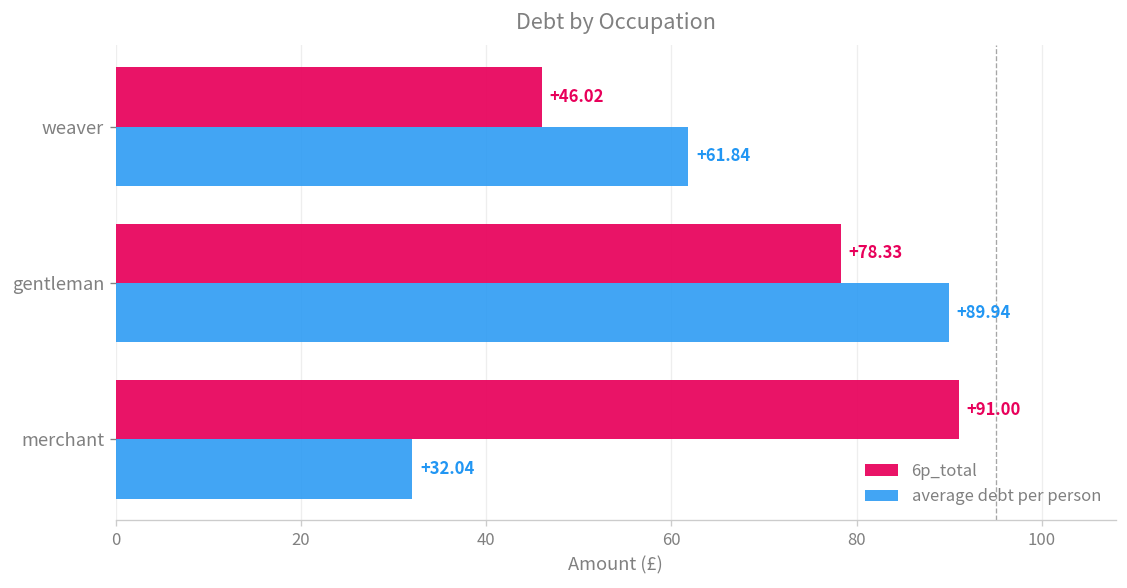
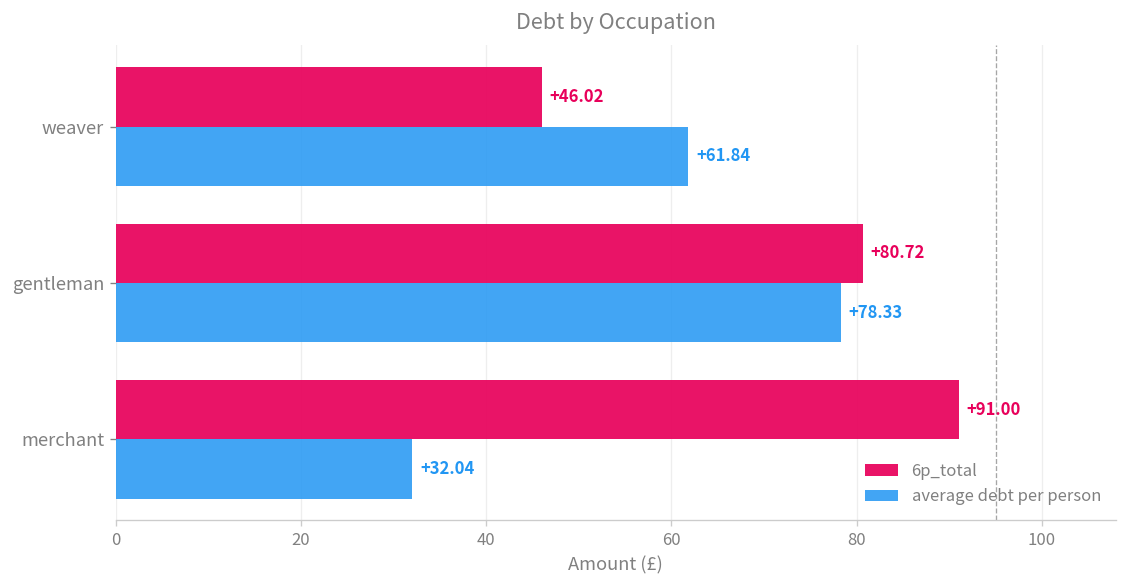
  {
    "6p_total": {
      "weaver": "+46.02",
-     "gentleman": "+78.33",
+     "gentleman": "+80.72",
      "merchant": "+91.00"
    },
    "average debt per person": {
      "weaver": "+61.84",
-     "gentleman": "+89.94",
+     "gentleman": "+78.33",
      "merchant": "+32.04"
    }
  }
